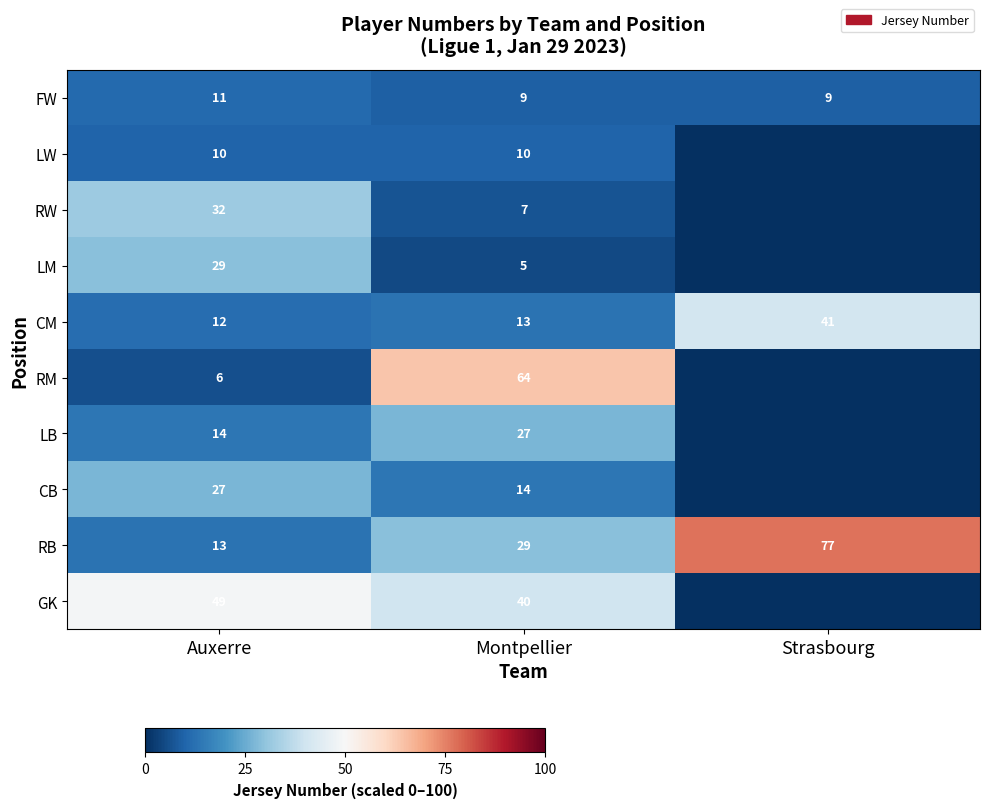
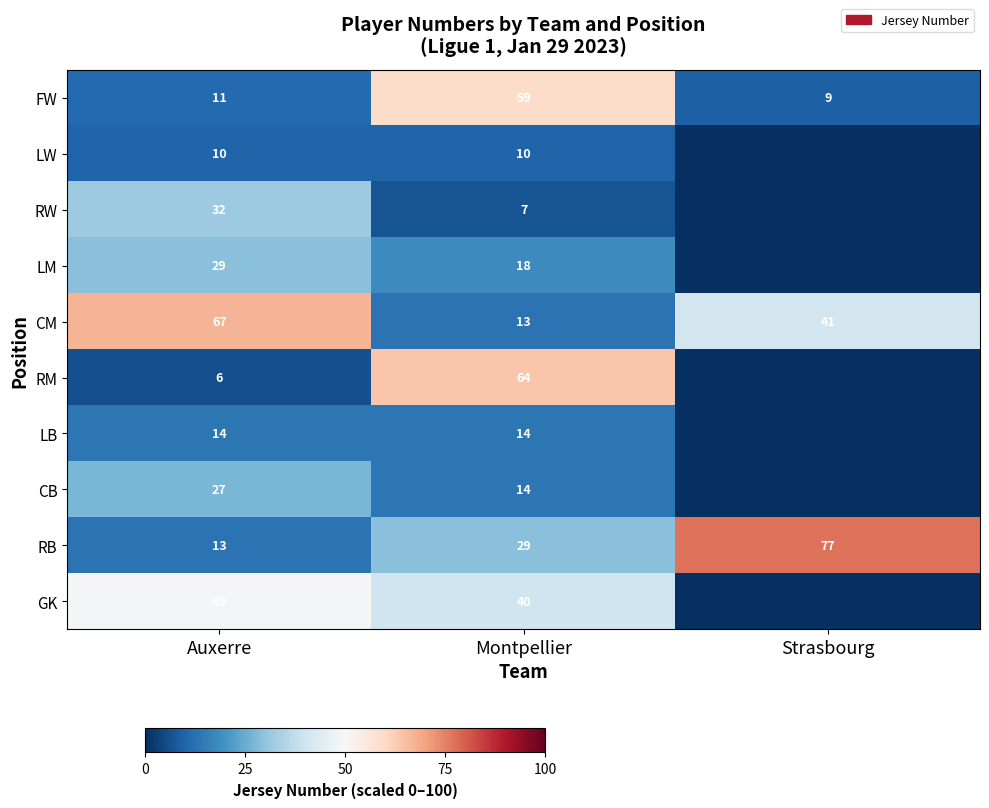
  {
    "FW": {
      "Auxerre": 11,
-     "Montpellier": 9,
+     "Montpellier": 59,
      "Strasbourg": 9
    },
    "LW": {
      "Auxerre": 10,
      "Montpellier": 10
    },
    "RW": {
      "Auxerre": 32,
      "Montpellier": 7
    },
    "LM": {
      "Auxerre": 29,
-     "Montpellier": 5
+     "Montpellier": 18
    },
    "CM": {
-     "Auxerre": 12,
+     "Auxerre": 67,
      "Montpellier": 13
    },
    "RM": {
      "Auxerre": 6,
      "Montpellier": 64
    },
    "LB": {
      "Auxerre": 14,
-     "Montpellier": 27
+     "Montpellier": 14
    },
    "CB": {
      "Auxerre": 27,
      "Montpellier": 14
    },
    "RB": {
      "Auxerre": 13,
      "Montpellier": 29,
      "Strasbourg": 77
    }
  }
